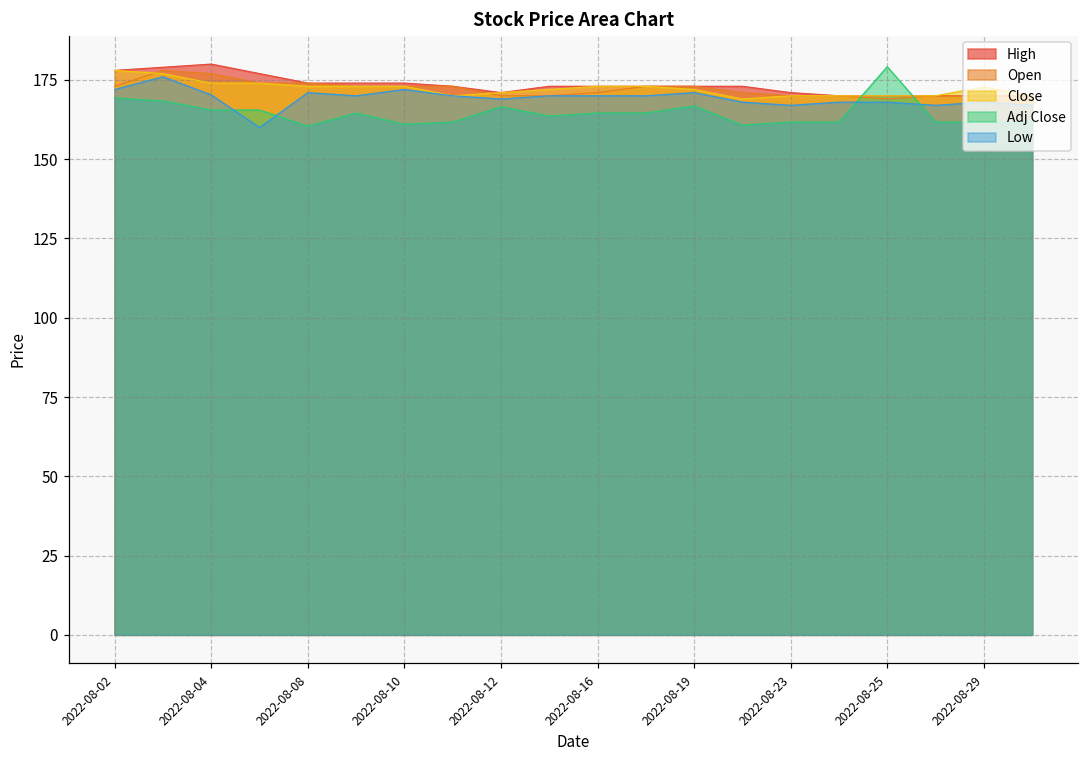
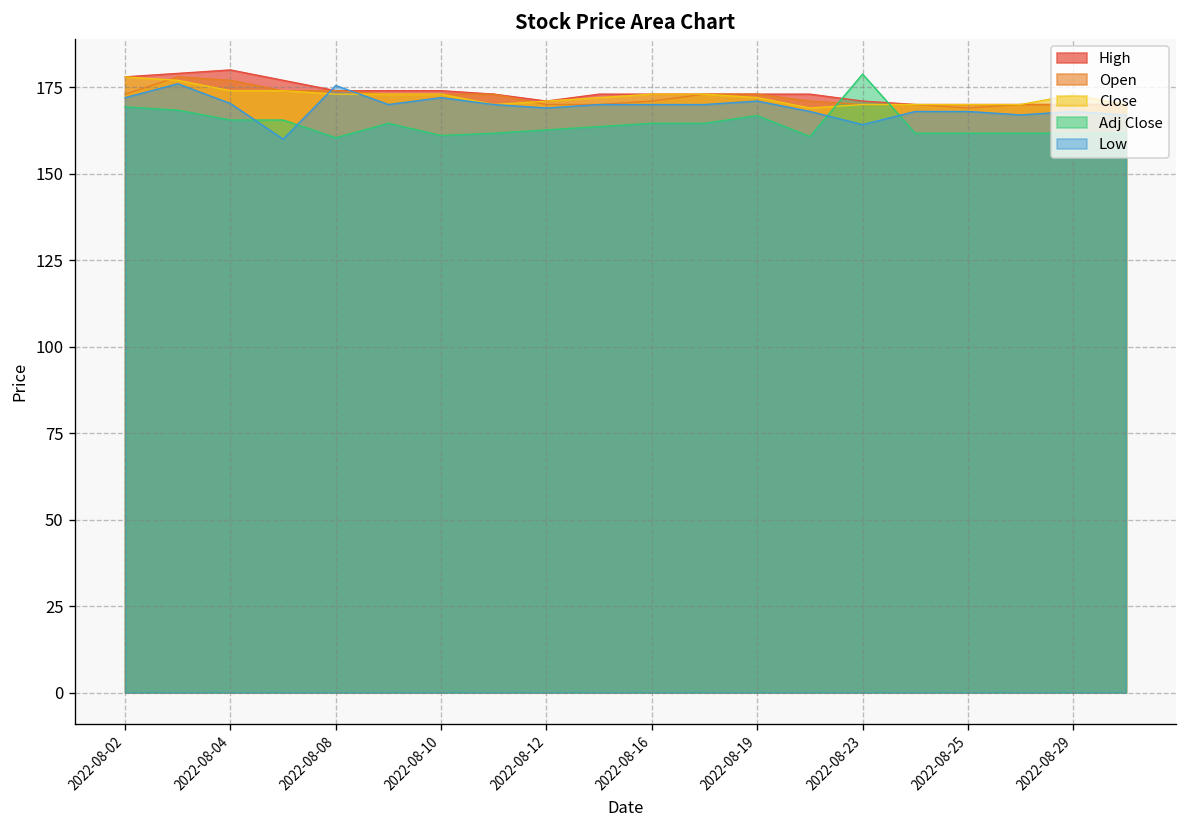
  {
    "Close": {
      "2022-08-04": 174,
      "2022-08-08": 173,
      "2022-08-19": 172
    },
    "Adj Close": {
      "2022-08-02": 169,
      "2022-08-04": 166,
      "2022-08-08": 160,
      "2022-08-10": 161,
-     "2022-08-12": 167,
+     "2022-08-12": 163,
      "2022-08-16": 165,
      "2022-08-19": 167,
-     "2022-08-23": 162,
-     "2022-08-25": 179
+     "2022-08-23": 179,
+     "2022-08-25": 162
    },
    "Low": {
      "2022-08-02": 172,
      "2022-08-04": 170,
-     "2022-08-08": 171,
+     "2022-08-08": 176,
      "2022-08-10": 172,
      "2022-08-12": 169,
      "2022-08-16": 170,
      "2022-08-19": 171,
-     "2022-08-23": 167,
+     "2022-08-23": 164,
      "2022-08-25": 168
    }
  }
